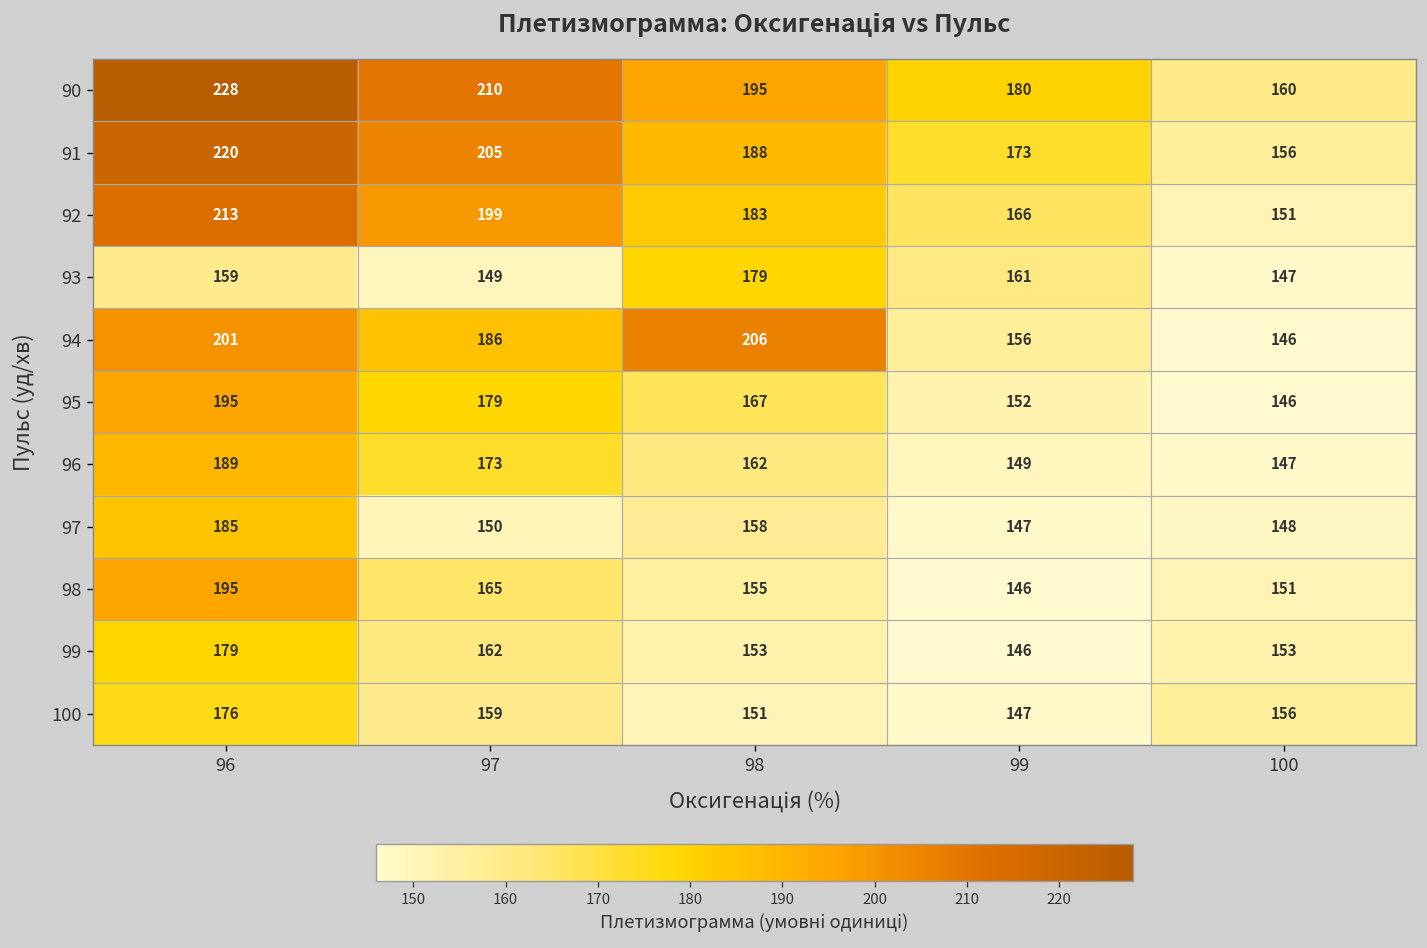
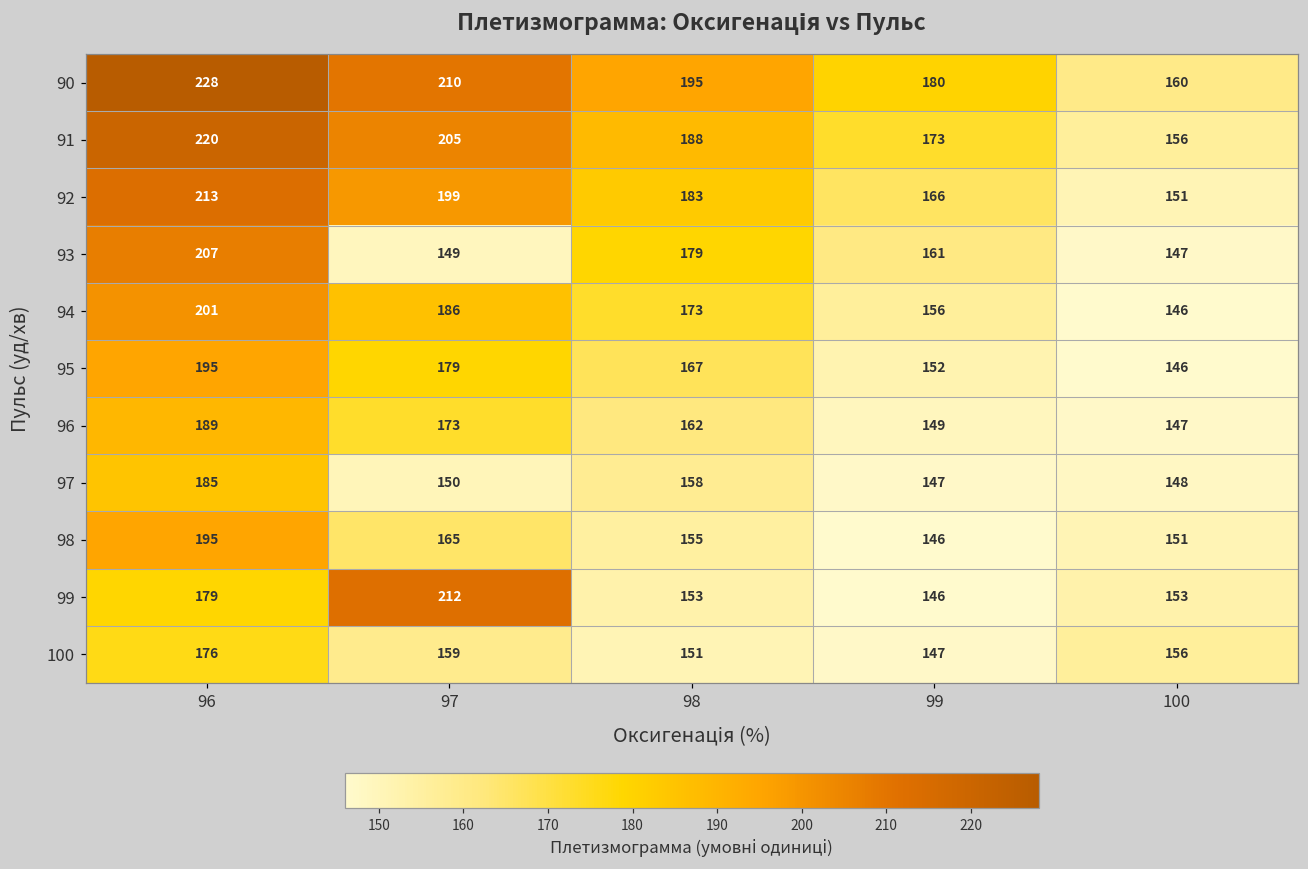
  {
    "90": {
      "96": 228,
      "97": 210,
      "98": 195,
      "99": 180,
      "100": 160
    },
    "91": {
      "96": 220,
      "97": 205,
      "98": 188,
      "99": 173,
      "100": 156
    },
    "92": {
      "96": 213,
      "97": 199,
      "98": 183,
      "99": 166,
      "100": 151
    },
    "93": {
-     "96": 159,
+     "96": 207,
      "97": 149,
      "98": 179,
      "99": 161,
      "100": 147
    },
    "94": {
      "96": 201,
      "97": 186,
-     "98": 206,
+     "98": 173,
      "99": 156,
      "100": 146
    },
    "95": {
      "96": 195,
      "97": 179,
      "98": 167,
      "99": 152,
      "100": 146
    },
    "96": {
      "96": 189,
      "97": 173,
      "98": 162,
      "99": 149,
      "100": 147
    },
    "97": {
      "96": 185,
      "97": 150,
      "98": 158,
      "99": 147,
      "100": 148
    },
    "98": {
      "96": 195,
      "97": 165,
      "98": 155,
      "99": 146,
      "100": 151
    },
    "99": {
      "96": 179,
-     "97": 162,
+     "97": 212,
      "98": 153,
      "99": 146,
      "100": 153
    },
    "100": {
      "96": 176,
      "97": 159,
      "98": 151,
      "99": 147,
      "100": 156
    }
  }
